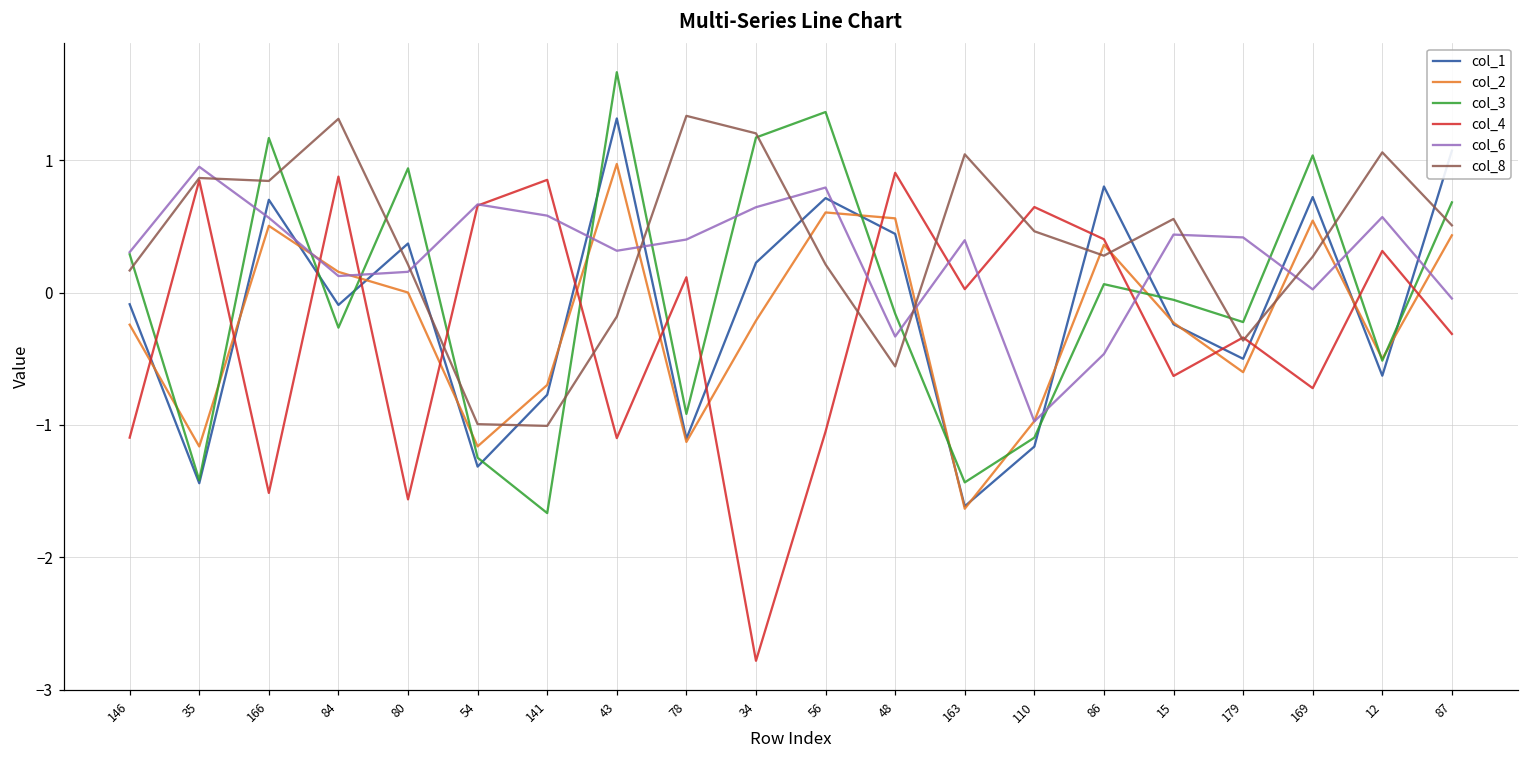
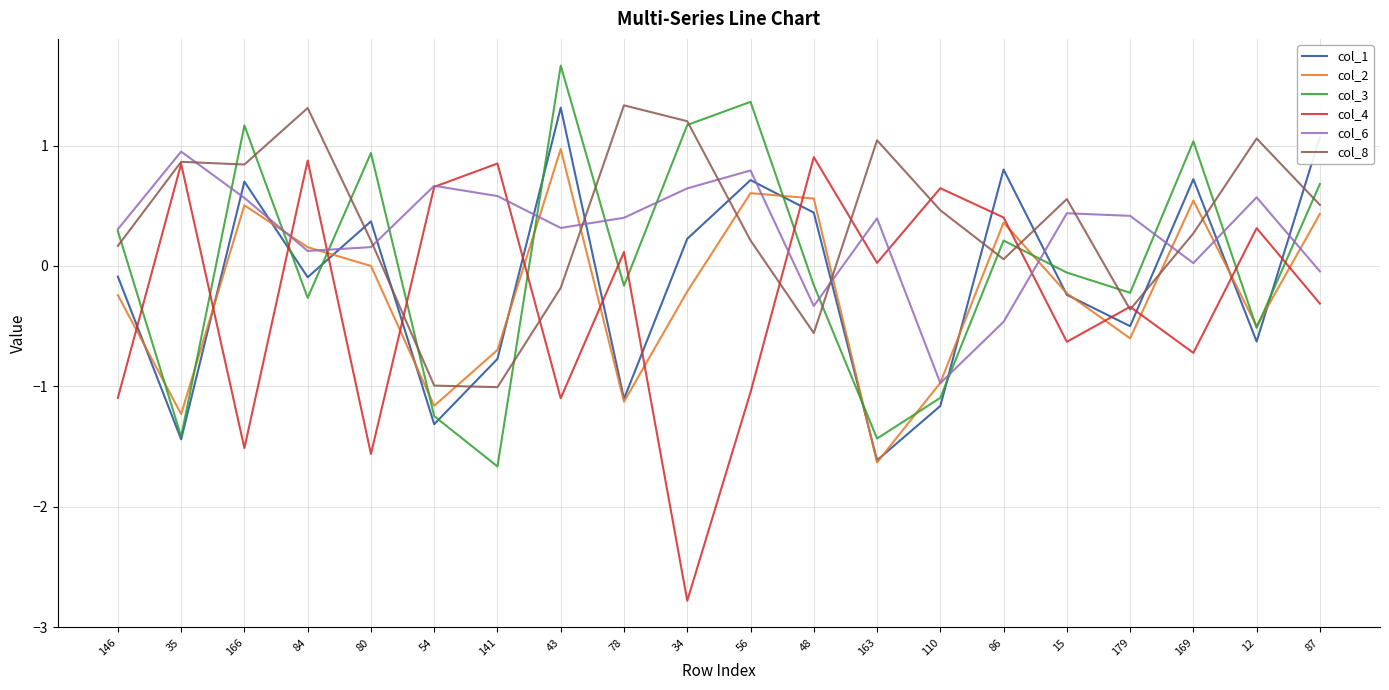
  {
    "col_1": {
      "146": -0.09,
      "35": -1.44,
      "166": 0.70,
      "84": -0.09,
      "80": 0.37,
      "54": -1.31,
      "141": -0.77,
      "43": 1.31,
      "78": -1.10,
      "34": 0.23,
      "56": 0.71,
      "48": 0.44,
      "110": -1.16,
      "86": 0.80,
      "179": -0.50,
      "169": 0.72,
      "12": -0.63
    },
    "col_2": {
      "146": -0.24,
-     "35": -1.16,
+     "35": -1.23,
      "166": 0.50,
      "84": 0.16,
      "80": 0.00,
      "54": -1.16,
      "141": -0.70,
      "43": 0.97,
      "78": -1.13,
      "34": -0.21,
      "56": 0.60,
      "48": 0.56,
      "86": 0.36,
      "179": -0.60,
      "169": 0.54,
      "87": 0.43
    },
    "col_3": {
      "35": -1.42,
      "166": 1.17,
      "84": -0.27,
      "80": 0.94,
      "54": -1.25,
      "141": -1.67,
      "43": 1.66,
-     "78": -0.92,
+     "78": -0.16,
      "34": 1.17,
      "56": 1.36,
      "48": -0.16,
      "163": -1.43,
      "110": -1.10,
-     "86": 0.06,
+     "86": 0.21,
      "15": -0.06,
      "179": -0.22,
      "169": 1.04,
      "87": 0.68
    },
    "col_4": {
      "146": -1.10,
      "166": -1.51,
      "84": 0.88,
      "80": -1.56,
      "141": 0.85,
      "43": -1.10,
      "78": 0.12,
      "34": -2.78,
      "56": -1.05,
      "48": 0.90,
      "163": 0.03,
      "110": 0.65,
      "86": 0.40,
      "15": -0.63,
      "179": -0.34,
      "169": -0.72,
      "12": 0.31,
      "87": -0.31
    },
    "col_6": {
      "35": 0.95,
      "166": 0.56,
      "84": 0.12,
      "80": 0.16,
      "141": 0.58,
      "43": 0.32,
      "78": 0.40,
      "34": 0.64,
      "56": 0.79,
      "48": -0.33,
      "163": 0.40,
      "86": -0.46,
      "15": 0.44,
      "179": 0.42,
      "169": 0.02,
      "12": 0.57,
      "87": -0.05
    },
    "col_8": {
      "146": 0.17,
      "166": 0.84,
      "84": 1.31,
      "80": 0.21,
      "54": -0.99,
      "141": -1.01,
      "43": -0.18,
      "78": 1.33,
      "34": 1.20,
      "56": 0.21,
      "48": -0.56,
      "163": 1.04,
      "110": 0.46,
-     "86": 0.28,
+     "86": 0.06,
      "15": 0.56,
      "179": -0.36,
      "169": 0.27,
      "12": 1.06,
      "87": 0.51
    }
  }
